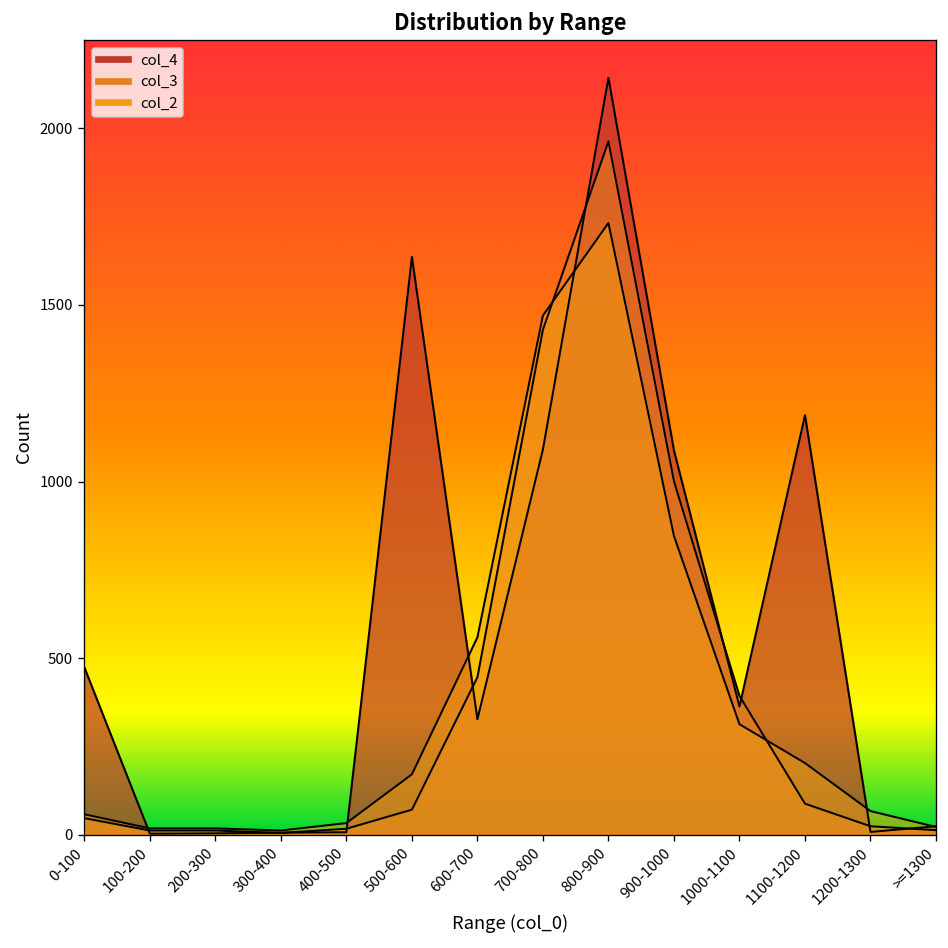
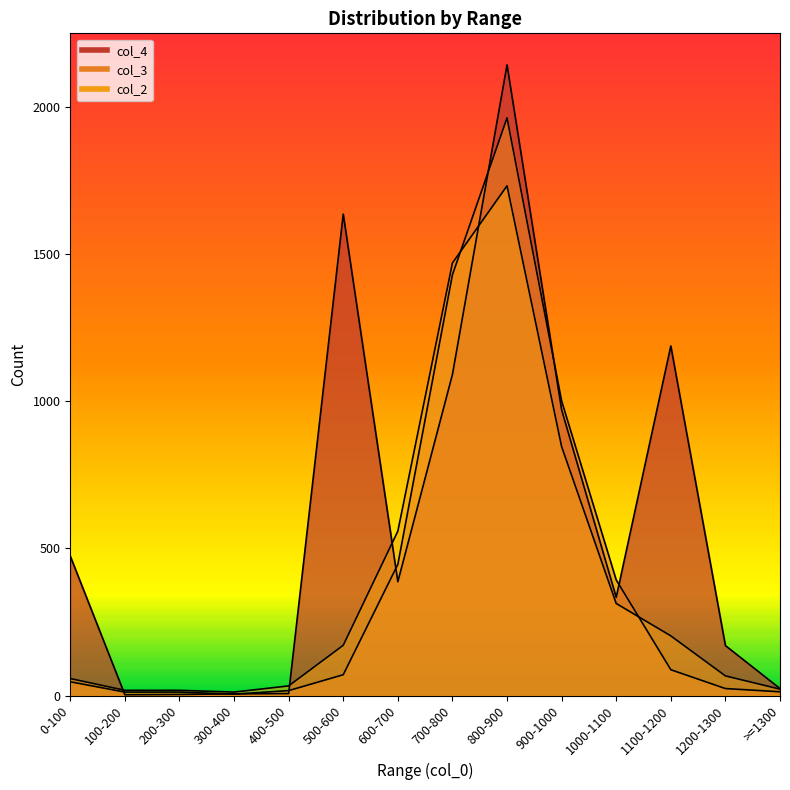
  {
    "col_4": {
      "0-100": 470,
      "100-200": 0,
      "400-500": 10,
      "500-600": 1640,
-     "600-700": 330,
+     "600-700": 390,
      "700-800": 1090,
      "800-900": 2140,
-     "900-1000": 1090,
-     "1000-1100": 360,
+     "900-1000": 970,
+     "1000-1100": 330,
      "1100-1200": 1190,
-     "1200-1300": 10
+     "1200-1300": 170
    }
  }
